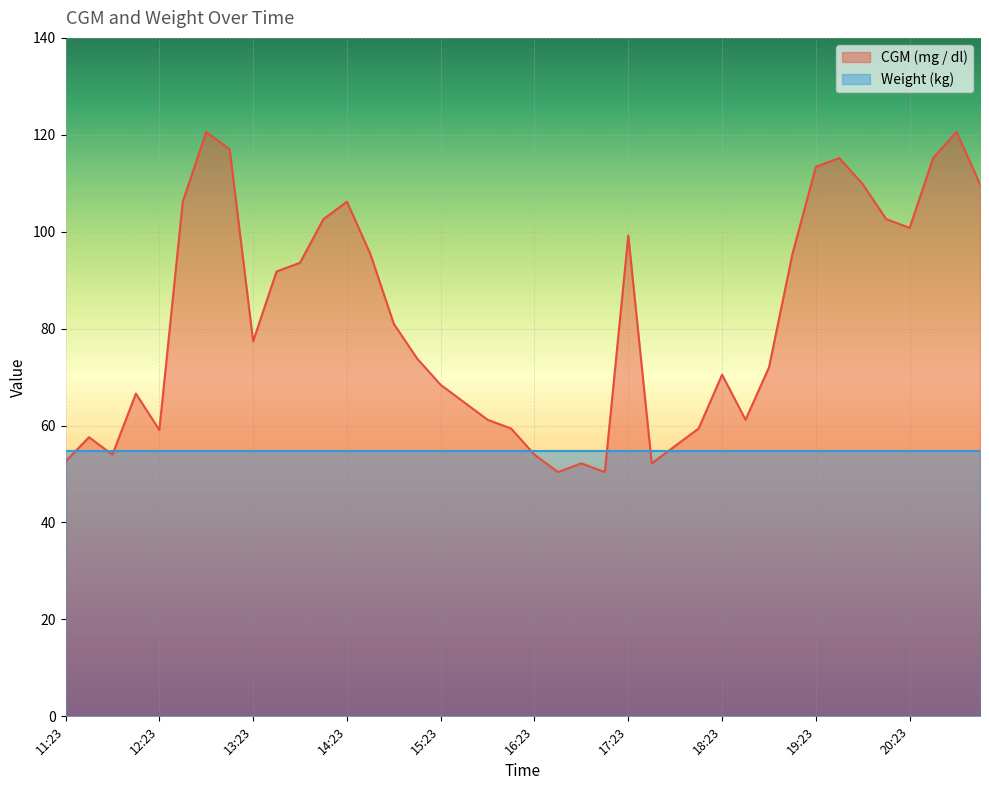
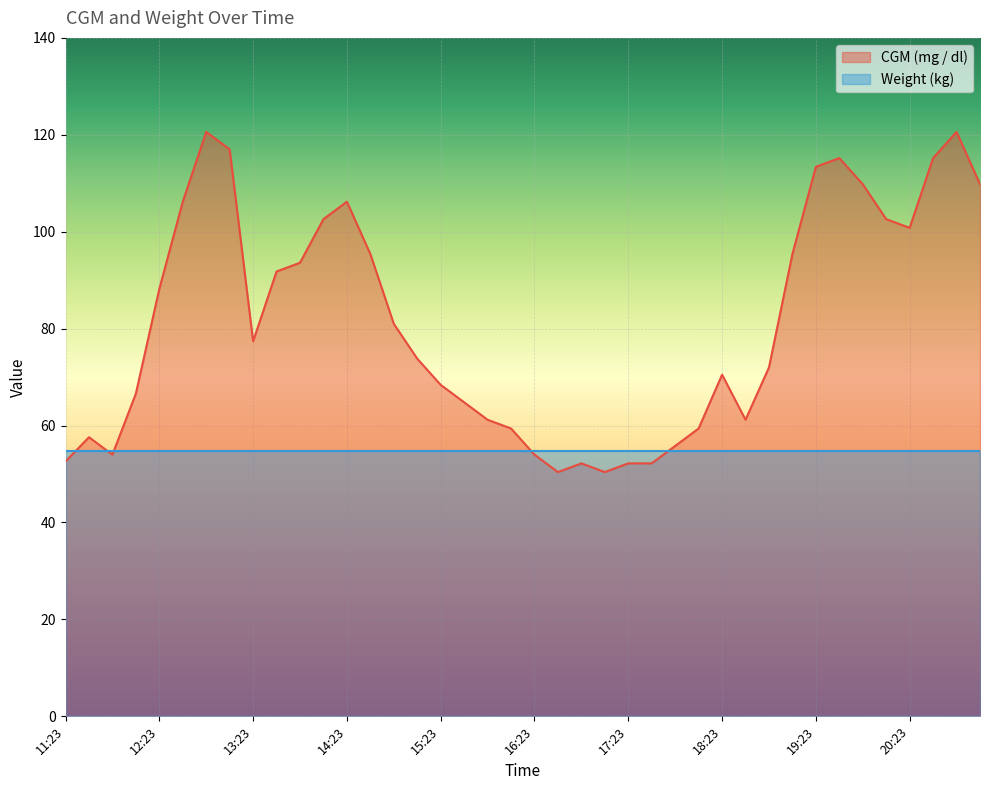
  {
    "CGM (mg / dl)": {
      "11:23": 53,
-     "12:23": 59,
+     "12:23": 88,
      "13:23": 77,
      "14:23": 106,
      "15:23": 68,
      "16:23": 54,
-     "17:23": 99,
+     "17:23": 52,
      "18:23": 71,
      "19:23": 113,
      "20:23": 101
    },
    "Weight (kg)": {
      "11:23": 55,
      "12:23": 55,
      "13:23": 55,
      "14:23": 55,
      "15:23": 55,
      "16:23": 55,
      "17:23": 55,
      "18:23": 55,
      "19:23": 55,
      "20:23": 55
    }
  }
